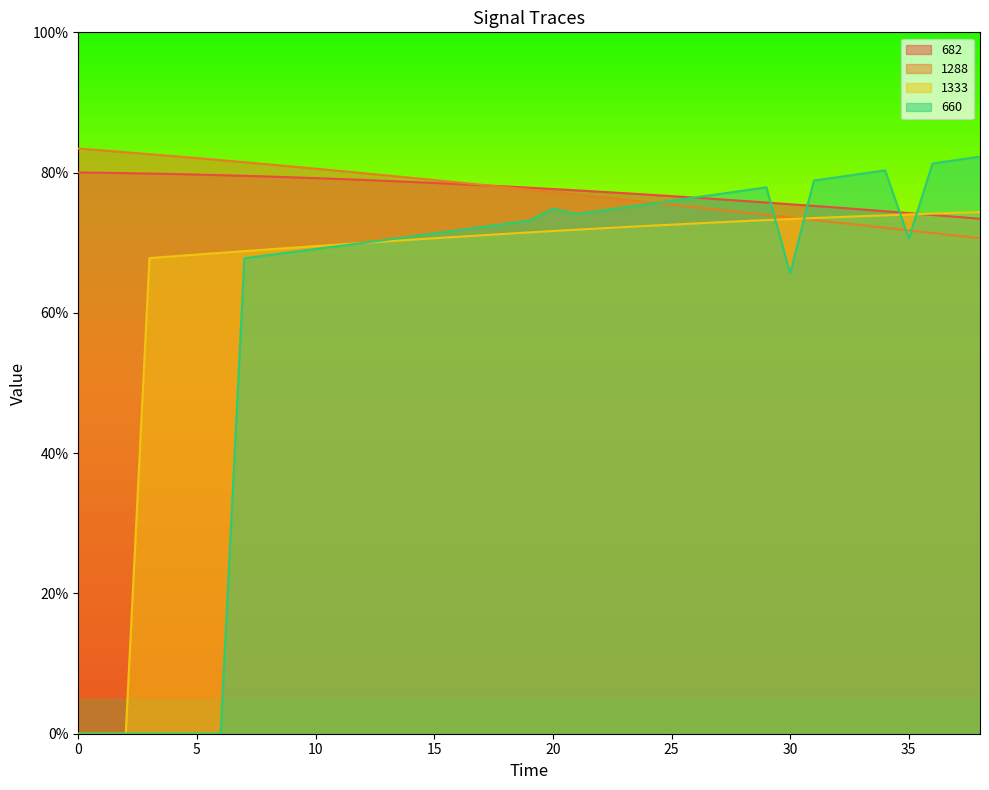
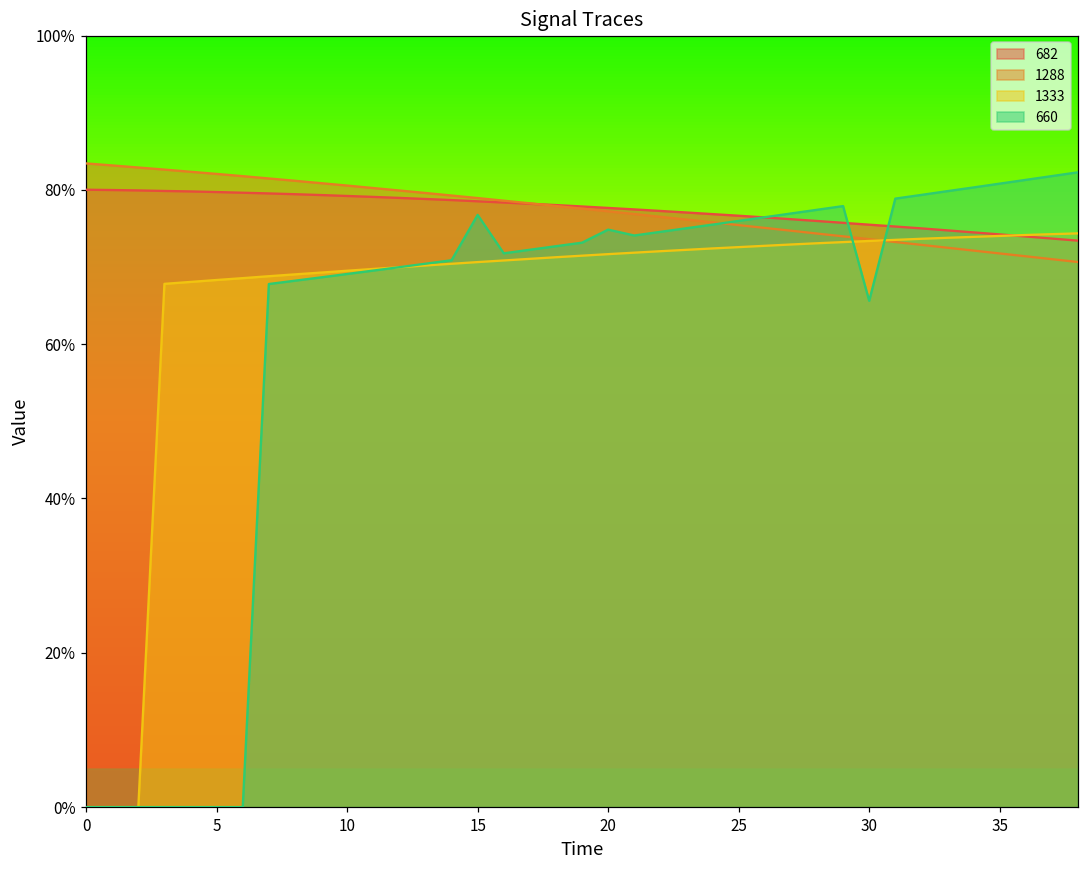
  {
    "660": {
      "10": "69%",
-     "15": "71%",
+     "15": "77%",
      "20": "75%",
      "25": "76%",
      "30": "66%",
-     "35": "71%"
+     "35": "81%"
    }
  }
